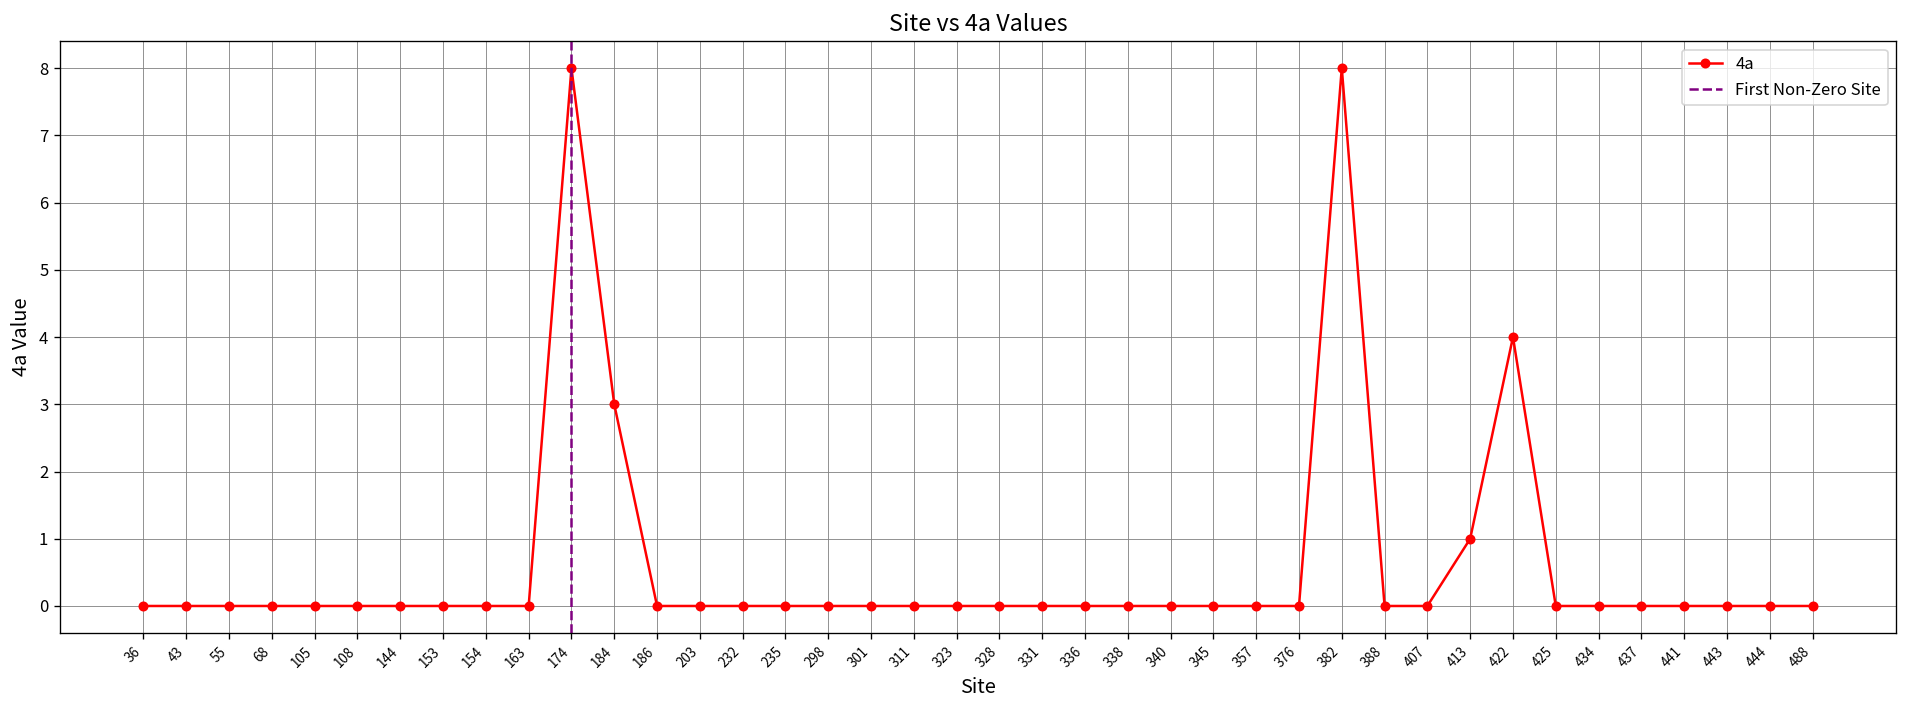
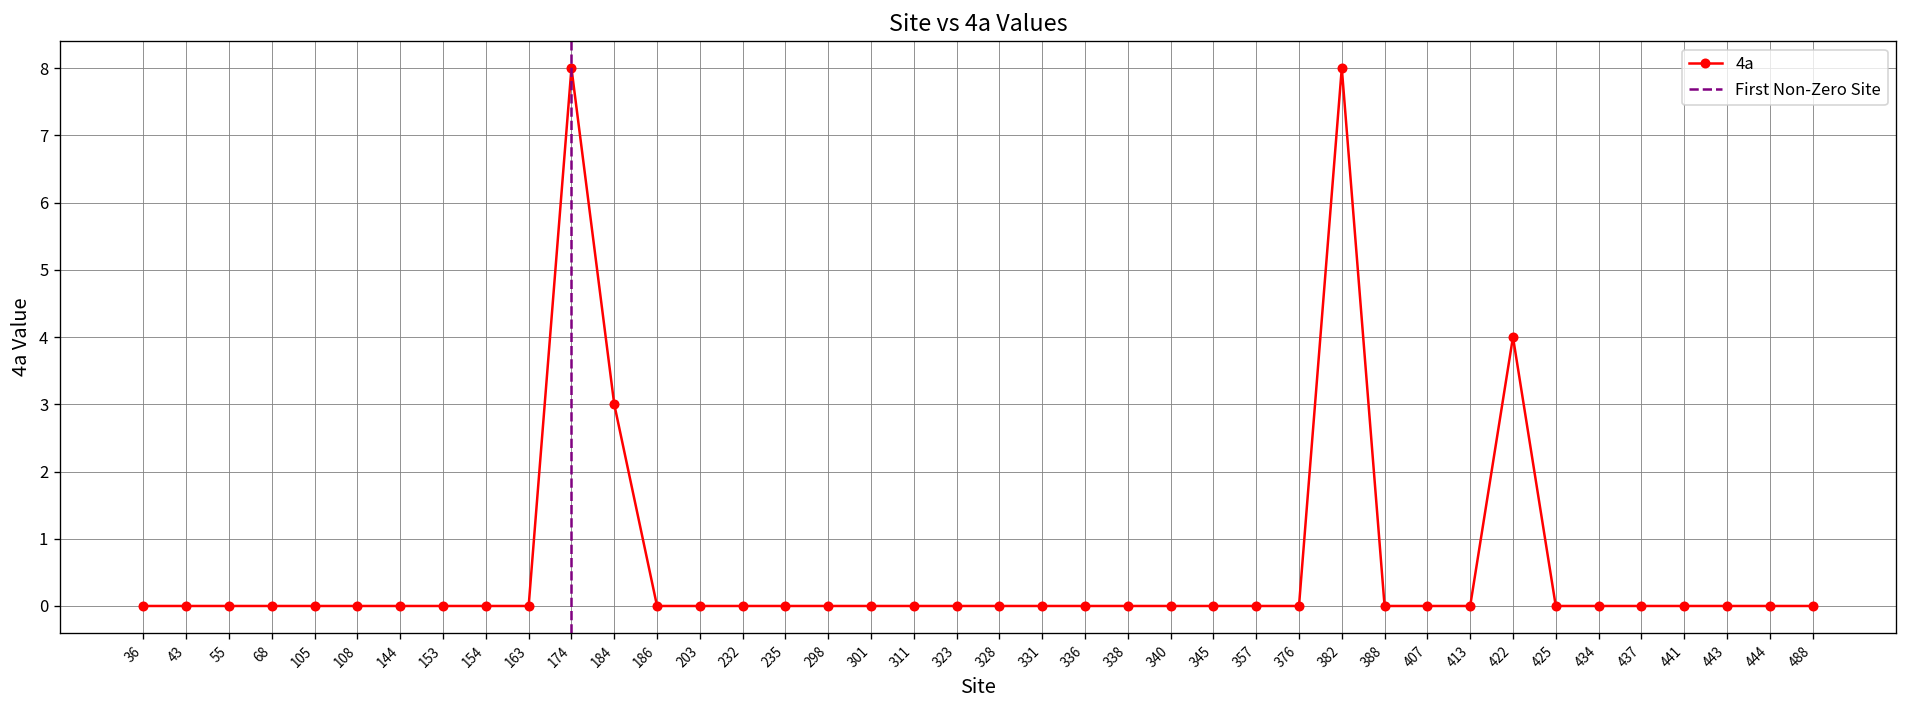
  {
    "36": 0,
    "43": 0,
    "55": 0,
    "68": 0,
    "105": 0,
    "108": 0,
    "144": 0,
    "153": 0,
    "154": 0,
    "163": 0,
    "174": 8,
    "184": 3,
    "186": 0,
    "203": 0,
    "232": 0,
    "235": 0,
    "298": 0,
    "301": 0,
    "311": 0,
    "323": 0,
    "328": 0,
    "331": 0,
    "336": 0,
    "338": 0,
    "340": 0,
    "345": 0,
    "357": 0,
    "376": 0,
    "382": 8,
    "388": 0,
    "407": 0,
-   "413": 1,
+   "413": 0,
    "422": 4,
    "425": 0,
    "434": 0,
    "437": 0,
    "441": 0,
    "443": 0,
    "444": 0,
    "488": 0
  }
